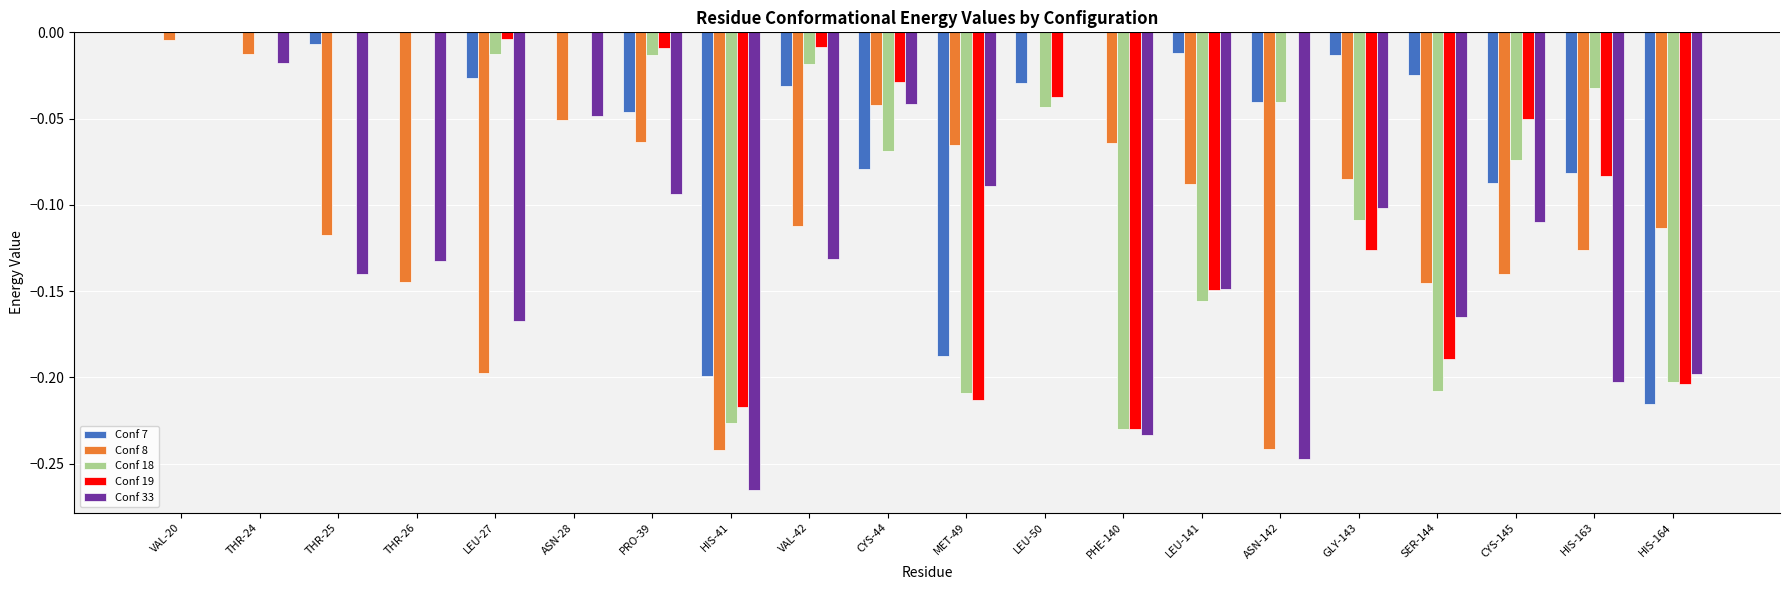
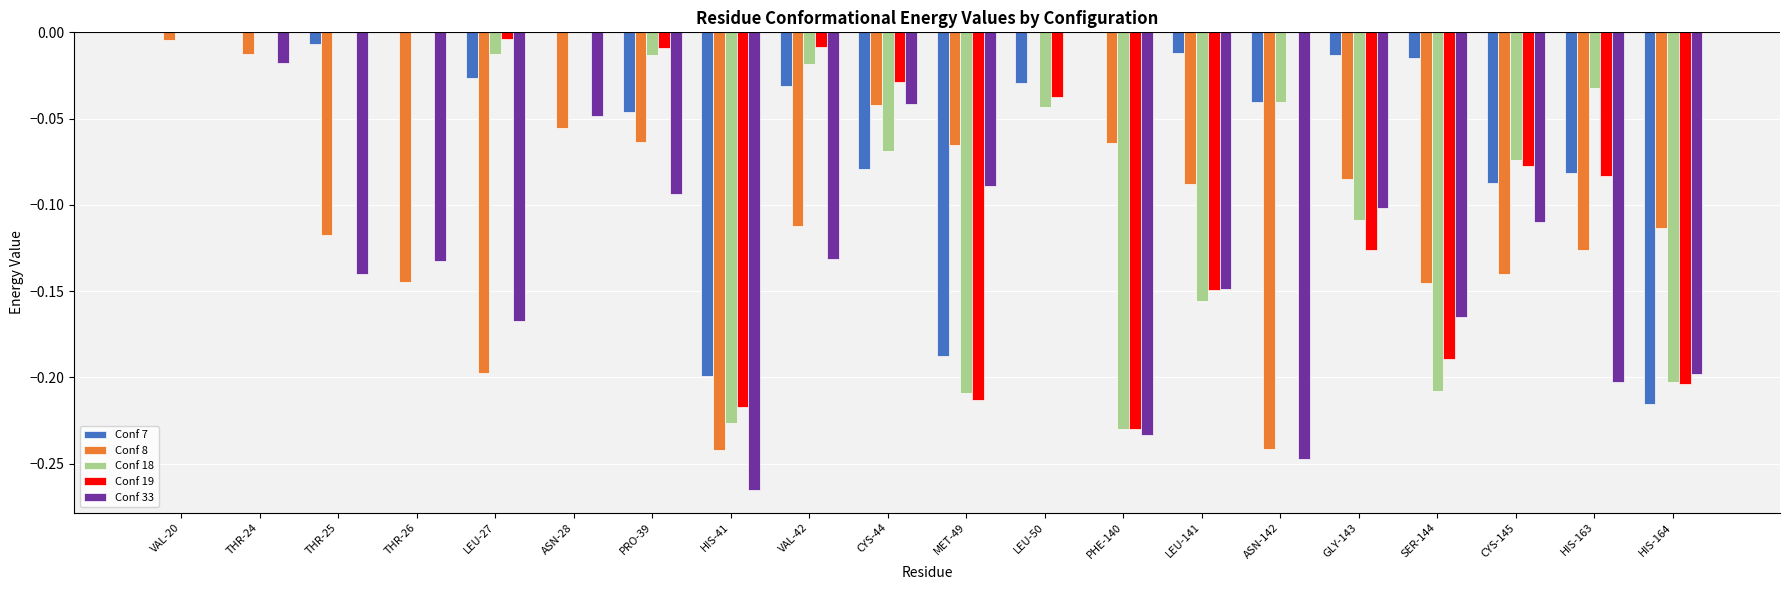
  {
    "Conf 7": {
      "VAL-20": 0.000,
      "THR-24": 0.000,
      "THR-25": -0.007,
      "THR-26": 0.000,
      "LEU-27": -0.027,
      "ASN-28": 0.000,
      "PRO-39": -0.046,
      "HIS-41": -0.199,
      "VAL-42": -0.031,
      "CYS-44": -0.080,
      "MET-49": -0.188,
      "LEU-50": -0.030,
      "PHE-140": 0.000,
      "LEU-141": -0.012,
      "ASN-142": -0.040,
      "GLY-143": -0.013,
-     "SER-144": -0.025,
+     "SER-144": -0.015,
      "CYS-145": -0.087,
      "HIS-163": -0.081,
      "HIS-164": -0.216
    },
    "Conf 8": {
      "VAL-20": -0.004,
      "THR-24": -0.012,
      "THR-25": -0.117,
      "THR-26": -0.145,
      "LEU-27": -0.198,
-     "ASN-28": -0.051,
+     "ASN-28": -0.056,
      "PRO-39": -0.064,
      "HIS-41": -0.242,
      "VAL-42": -0.112,
      "CYS-44": -0.042,
      "MET-49": -0.065,
      "LEU-50": 0.000,
      "PHE-140": -0.064,
      "LEU-141": -0.088,
      "ASN-142": -0.242,
      "GLY-143": -0.085,
      "SER-144": -0.145,
      "CYS-145": -0.140,
      "HIS-163": -0.126,
      "HIS-164": -0.114
    },
    "Conf 18": {
      "VAL-20": 0.000,
      "THR-24": 0.000,
      "THR-25": 0.000,
      "THR-26": 0.000,
      "LEU-27": -0.013,
      "ASN-28": 0.000,
      "PRO-39": -0.013,
      "HIS-41": -0.227,
      "VAL-42": -0.018,
      "CYS-44": -0.069,
      "MET-49": -0.209,
      "LEU-50": -0.043,
      "PHE-140": -0.230,
      "LEU-141": -0.156,
      "ASN-142": -0.040,
      "GLY-143": -0.109,
      "SER-144": -0.208,
      "CYS-145": -0.074,
      "HIS-163": -0.032,
      "HIS-164": -0.203
    },
    "Conf 19": {
      "VAL-20": 0.000,
      "THR-24": 0.000,
      "THR-25": 0.000,
      "THR-26": 0.000,
      "LEU-27": -0.004,
      "ASN-28": 0.000,
      "PRO-39": -0.009,
      "HIS-41": -0.217,
      "VAL-42": -0.009,
      "CYS-44": -0.029,
      "MET-49": -0.213,
      "LEU-50": -0.037,
      "PHE-140": -0.230,
      "LEU-141": -0.149,
      "ASN-142": 0.000,
      "GLY-143": -0.126,
      "SER-144": -0.189,
-     "CYS-145": -0.050,
+     "CYS-145": -0.077,
      "HIS-163": -0.083,
      "HIS-164": -0.204
    },
    "Conf 33": {
      "VAL-20": 0.000,
      "THR-24": -0.018,
      "THR-25": -0.140,
      "THR-26": -0.133,
      "LEU-27": -0.168,
      "ASN-28": -0.049,
      "PRO-39": -0.094,
      "HIS-41": -0.265,
      "VAL-42": -0.131,
      "CYS-44": -0.041,
      "MET-49": -0.089,
      "LEU-50": 0.000,
      "PHE-140": -0.233,
      "LEU-141": -0.149,
      "ASN-142": -0.247,
      "GLY-143": -0.102,
      "SER-144": -0.165,
      "CYS-145": -0.110,
      "HIS-163": -0.202,
      "HIS-164": -0.198
    }
  }
